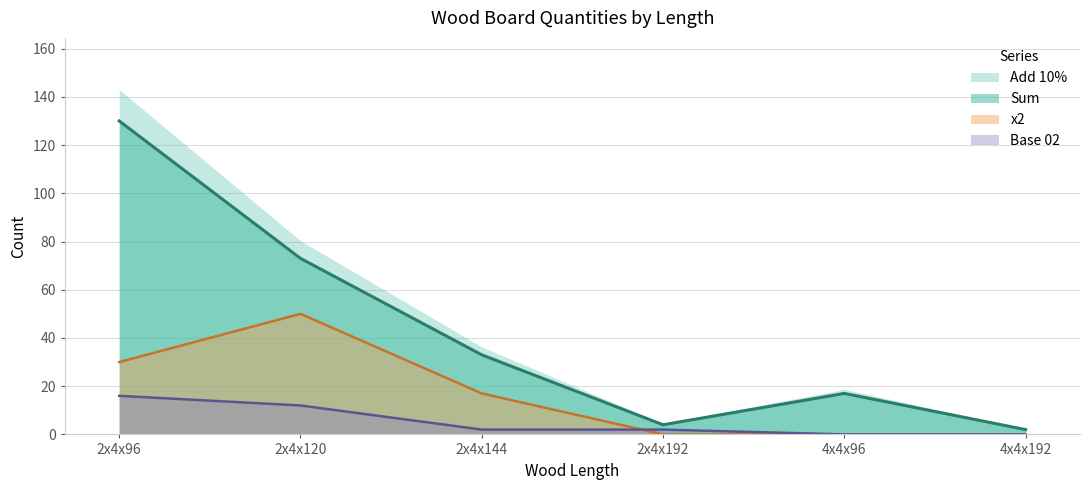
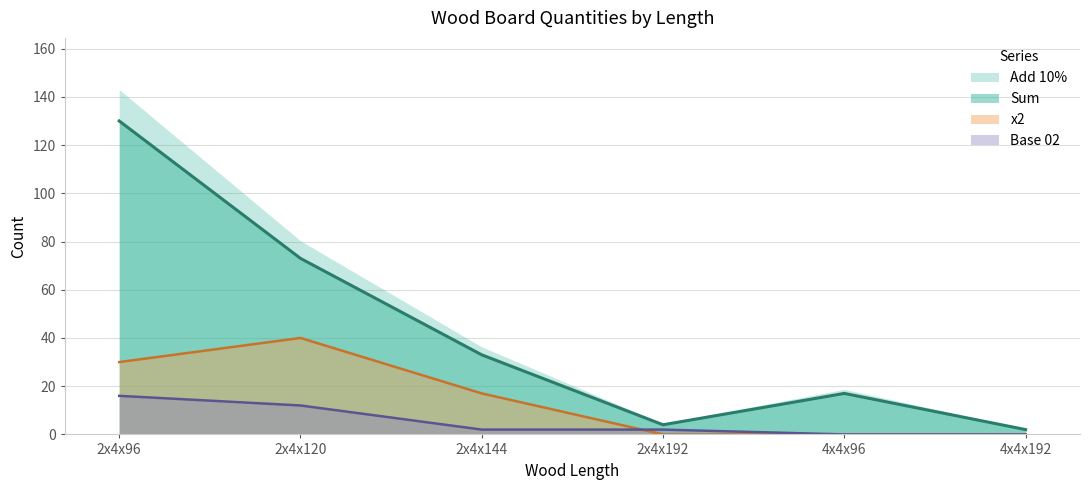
  {
    "x2": {
      "2x4x96": 30,
-     "2x4x120": 50,
+     "2x4x120": 40,
      "2x4x144": 17,
      "2x4x192": 0
    }
  }
